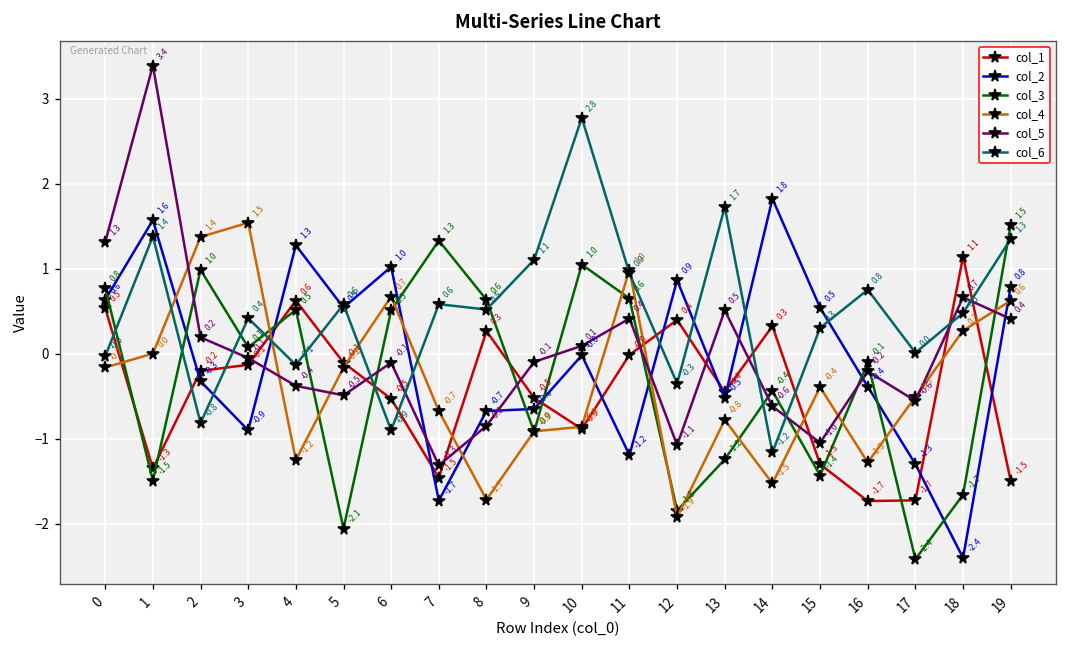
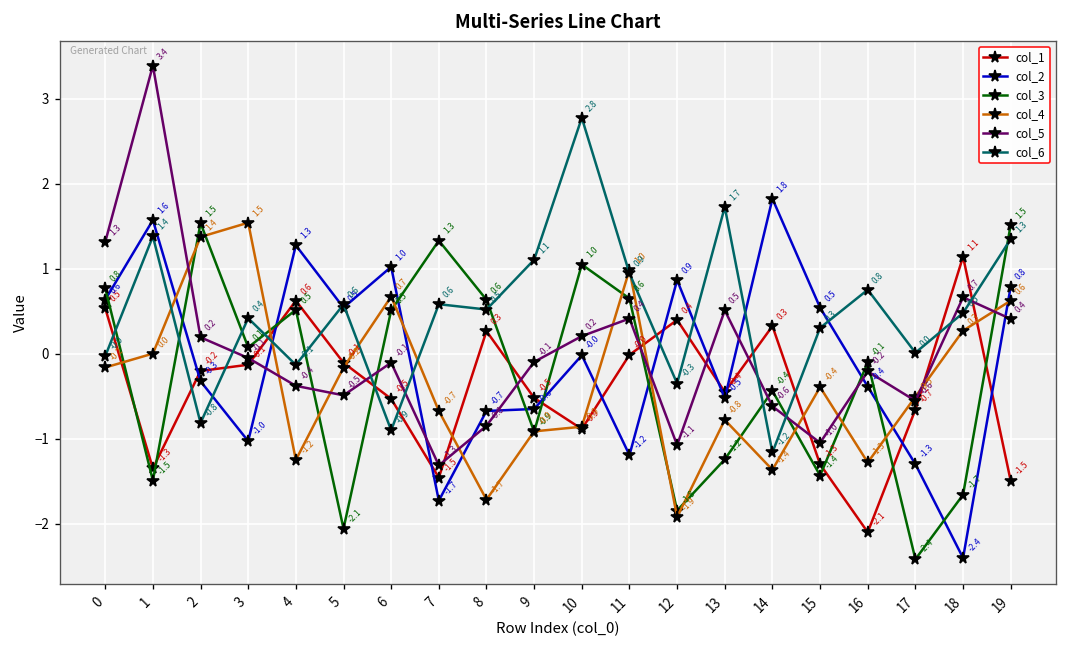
  {
    "col_1": {
      "6": -0.5,
      "8": 0.3,
      "11": -0.0,
      "12": 0.4,
      "14": 0.3,
-     "16": -1.7,
-     "17": -1.7,
+     "16": -2.1,
+     "17": -0.7,
      "18": 1.1,
      "19": -1.5
    },
    "col_2": {
      "1": 1.6,
-     "3": -0.9,
+     "3": -1.0,
      "4": 1.3,
      "6": 1.0,
      "7": -1.7,
      "8": -0.7,
      "10": -0.0,
      "11": -1.2,
      "12": 0.9,
      "14": 1.8,
      "15": 0.5,
      "16": -0.4,
      "17": -1.3,
      "18": -2.4,
      "19": 0.8
    },
    "col_3": {
-     "2": 1.0,
+     "2": 1.5,
      "5": -2.1,
      "6": 0.5,
      "7": 1.3,
      "10": 1.0,
      "11": 0.6,
      "13": -1.2,
      "14": -0.4,
      "17": -2.4,
      "18": -1.7,
      "19": 1.5
    },
    "col_4": {
      "1": 0.0,
      "2": 1.4,
      "3": 1.5,
      "4": -1.2,
      "6": 0.7,
      "7": -0.7,
      "8": -1.7,
      "13": -0.8,
-     "14": -1.5,
+     "14": -1.4,
      "15": -0.4,
      "16": -1.3,
      "18": 0.3,
      "19": 0.6
    },
    "col_5": {
      "0": 1.3,
      "1": 3.4,
      "2": 0.2,
      "4": -0.4,
      "5": -0.5,
      "6": -0.1,
      "8": -0.8,
      "9": -0.1,
-     "10": 0.1,
+     "10": 0.2,
      "11": 0.4,
      "12": -1.1,
      "13": 0.5,
      "14": -0.6,
      "15": -1.0,
      "18": 0.7,
      "19": 0.4
    },
    "col_6": {
      "1": 1.4,
      "2": -0.8,
      "3": 0.4,
      "4": -0.1,
      "6": -0.9,
      "7": 0.6,
      "9": 1.1,
      "10": 2.8,
      "12": -0.3,
      "13": 1.7,
      "14": -1.2,
      "15": 0.3,
      "16": 0.8,
      "17": 0.0,
      "18": 0.5,
      "19": 1.3
    }
  }
